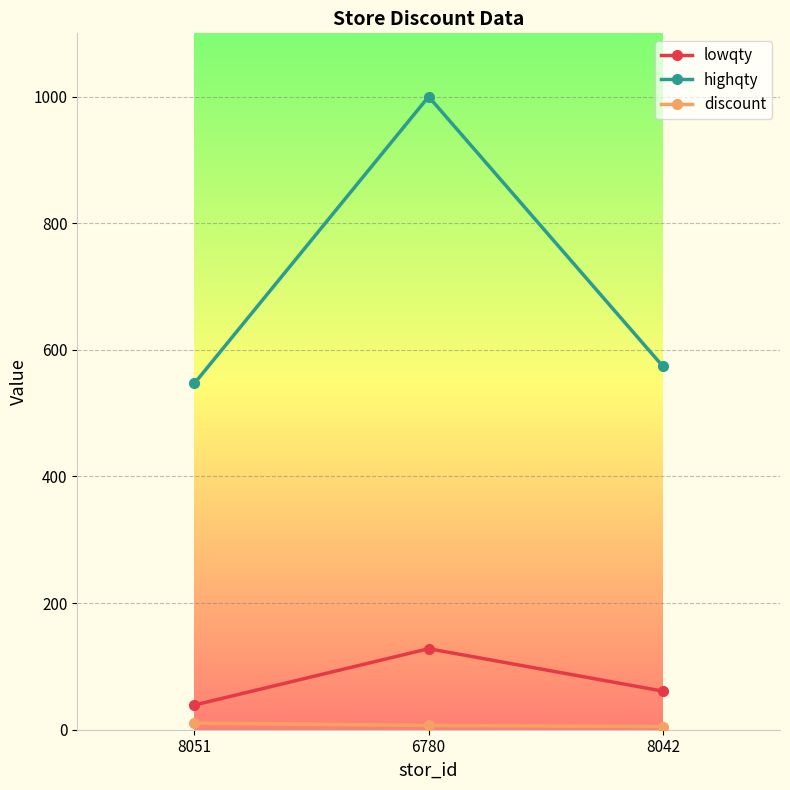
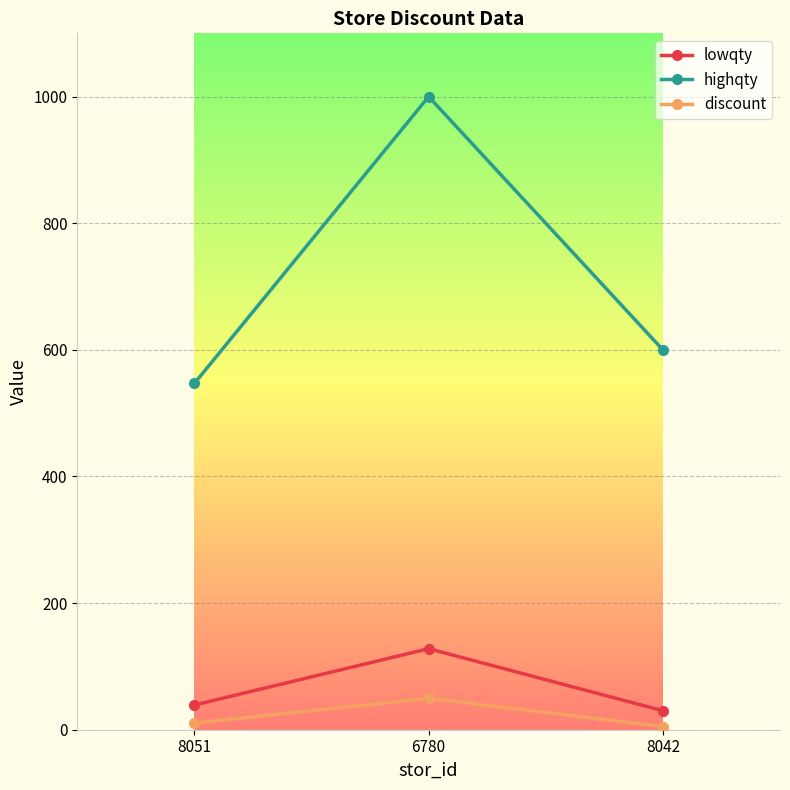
  {
    "lowqty": {
      "8051": 40,
      "6780": 130,
-     "8042": 60
+     "8042": 30
    },
    "highqty": {
      "8051": 550,
      "6780": 1000,
-     "8042": 570
+     "8042": 600
    },
    "discount": {
      "8051": 10,
-     "6780": 10,
+     "6780": 50,
      "8042": 10
    }
  }
